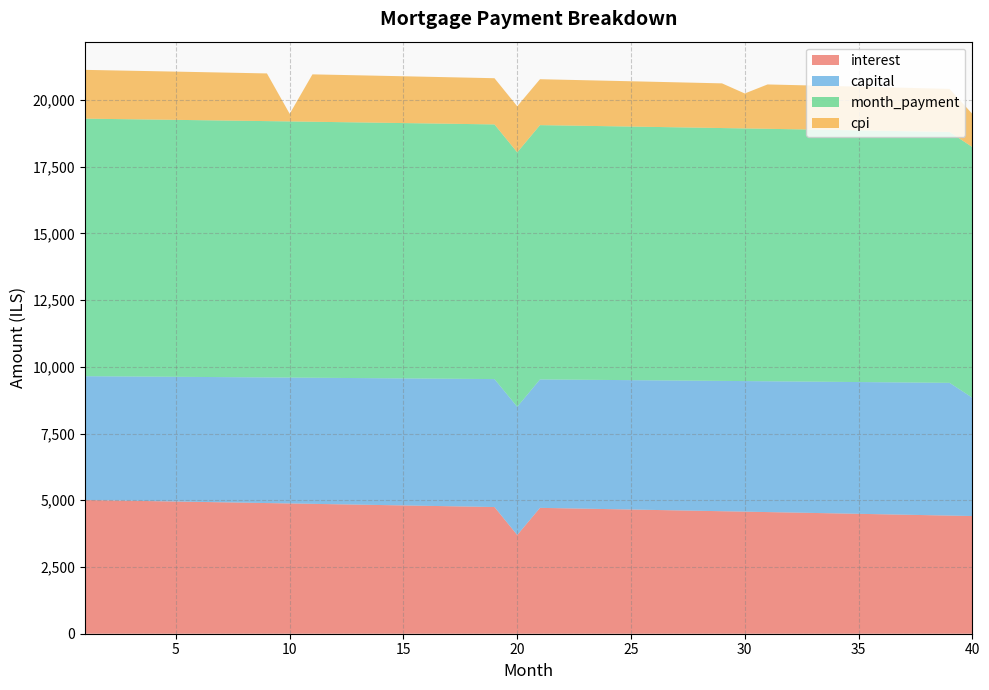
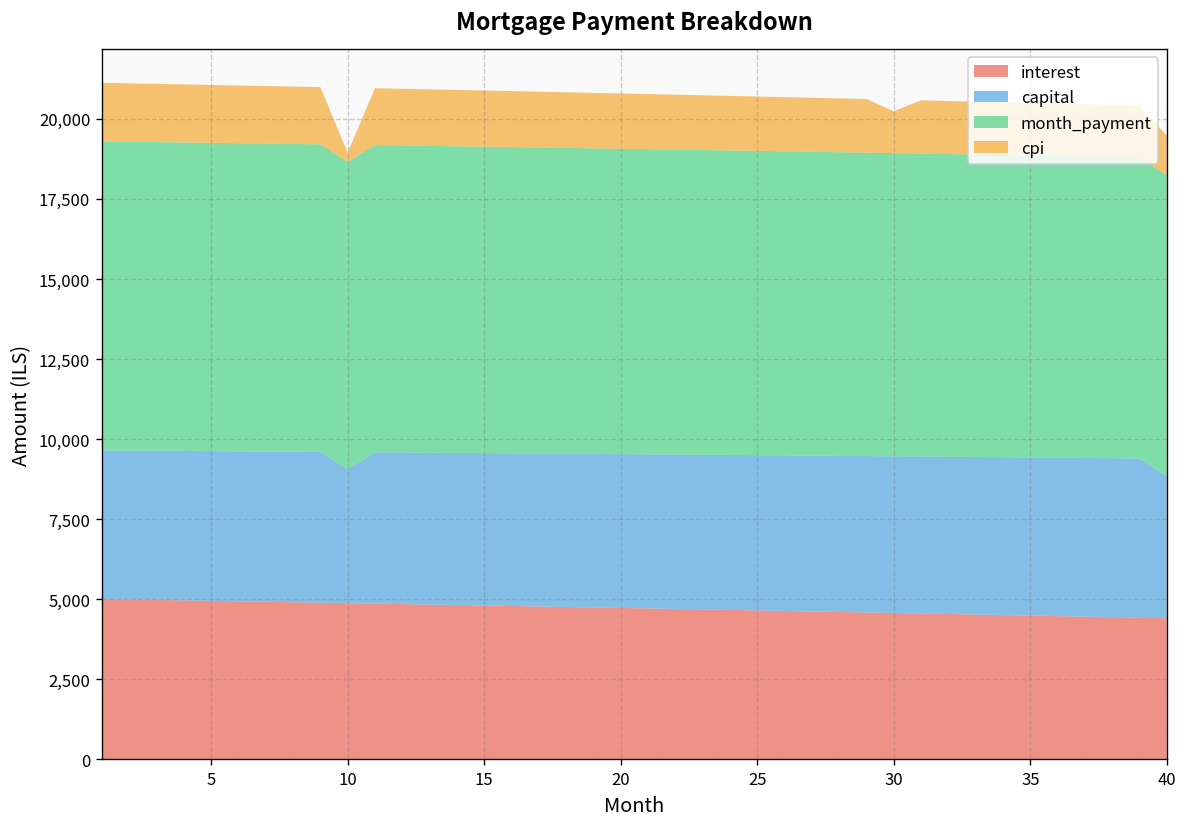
  {
    "interest": {
      "5": "5,000",
      "10": "4,900",
      "15": "4,800",
-     "20": "3,700",
+     "20": "4,700",
      "25": "4,700",
      "30": "4,600",
      "35": "4,500",
      "40": "4,400"
    },
    "capital": {
      "5": "4,700",
-     "10": "4,700",
+     "10": "4,200",
      "15": "4,800",
      "20": "4,800",
      "25": "4,800",
      "30": "4,900",
      "35": "4,900",
      "40": "4,400"
    },
    "month_payment": {
      "5": "9,600",
      "10": "9,600",
      "15": "9,600",
      "20": "9,500",
      "25": "9,500",
      "30": "9,500",
      "40": "9,400"
    },
    "cpi": {
      "5": "1,800",
      "10": "300",
      "15": "1,800",
      "20": "1,700",
      "25": "1,700",
      "30": "1,300",
      "40": "1,200"
    }
  }
